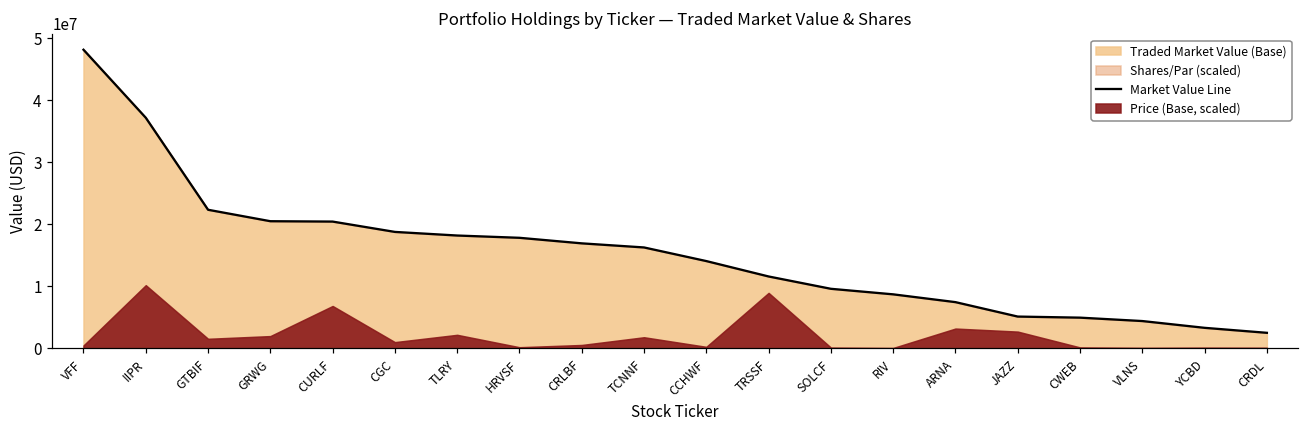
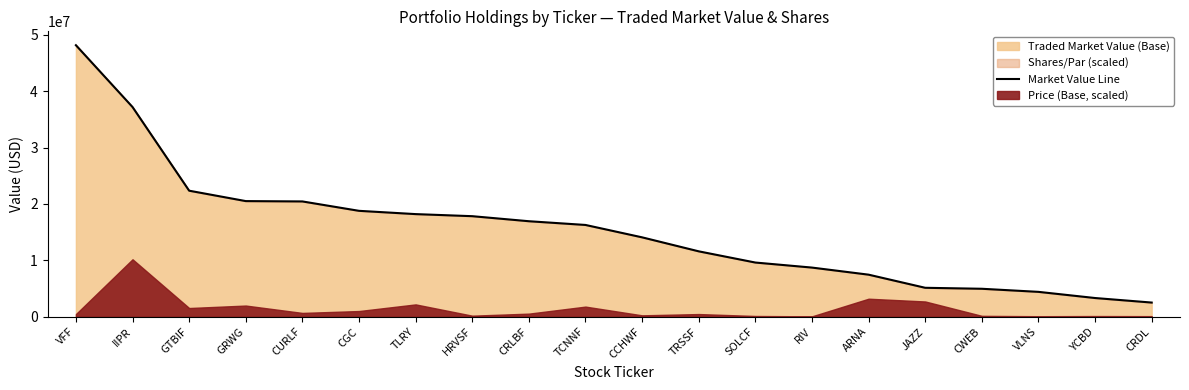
  {
    "Price (Base, scaled)": {
      "VFF": 0,
      "IIPR": 10000000,
      "GTBIF": 2000000,
      "GRWG": 2000000,
-     "CURLF": 7000000,
+     "CURLF": 1000000,
      "CGC": 1000000,
      "TLRY": 2000000,
      "CRLBF": 1000000,
      "TCNNF": 2000000,
-     "TRSSF": 9000000,
+     "TRSSF": 0,
      "ARNA": 3000000,
      "JAZZ": 3000000
    }
  }
